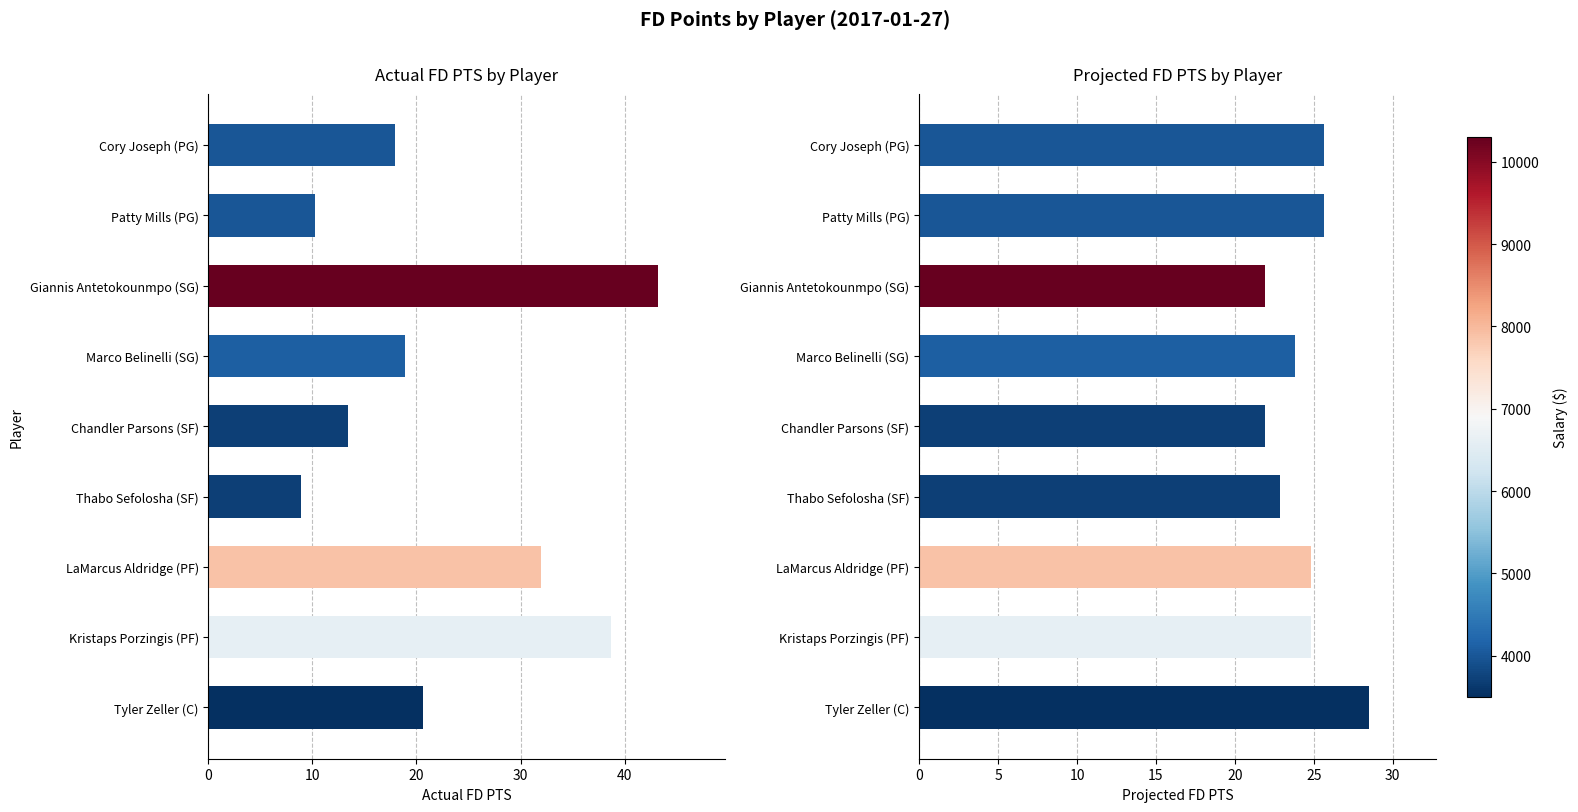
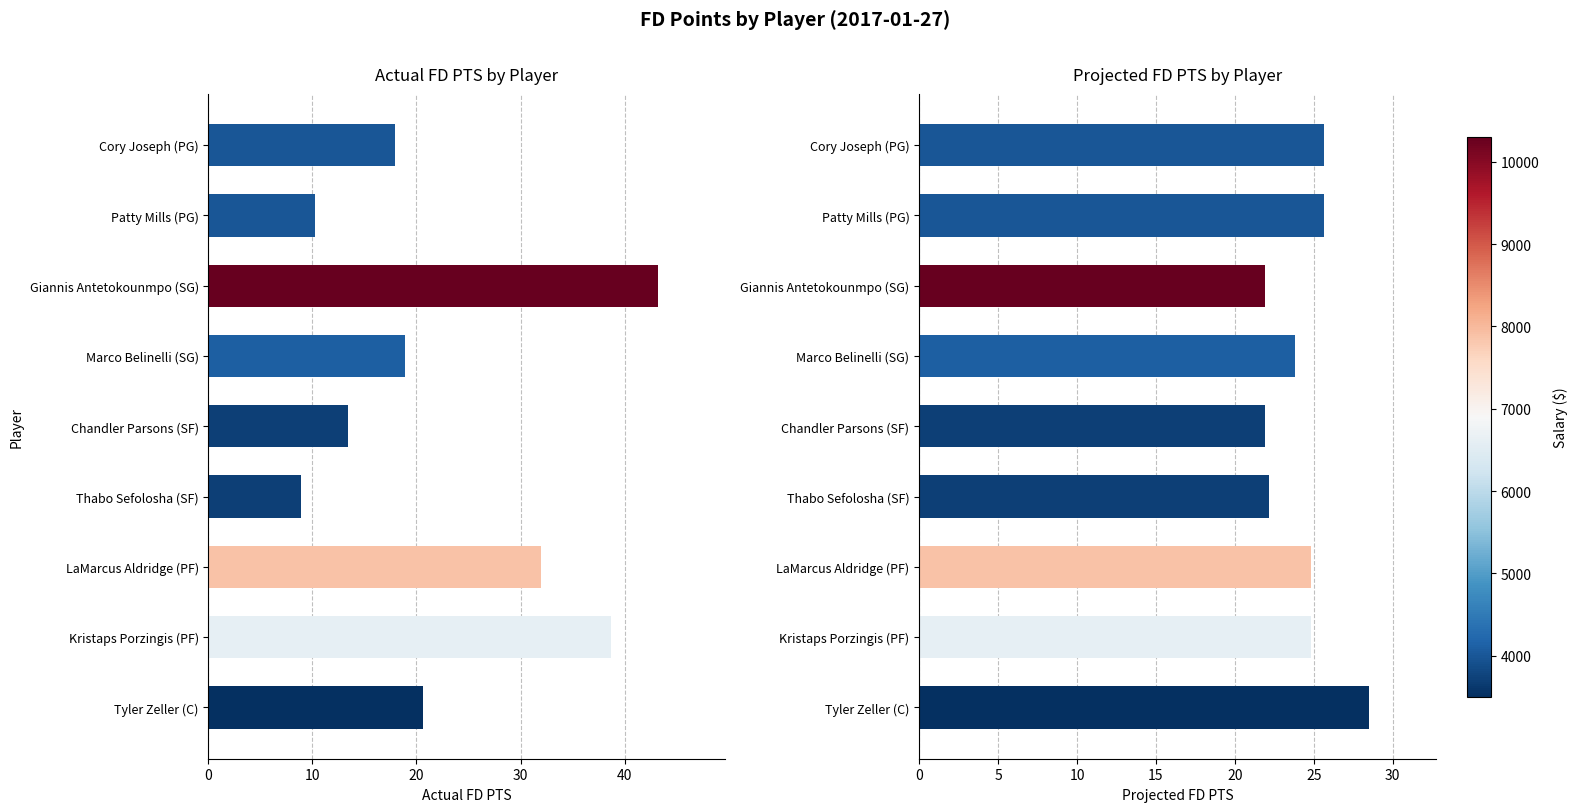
  {
    "Actual FD PTS by Player": {
      "Cory Joseph (PG)": 17.9,
      "Patty Mills (PG)": 10.2,
      "Giannis Antetokounmpo (SG)": 43.2,
      "Marco Belinelli (SG)": 18.9,
      "Chandler Parsons (SF)": 13.4,
      "Thabo Sefolosha (SF)": 8.9,
      "LaMarcus Aldridge (PF)": 32.0,
      "Kristaps Porzingis (PF)": 38.7,
      "Tyler Zeller (C)": 20.6
    },
    "Projected FD PTS by Player": {
      "Cory Joseph (PG)": 25.6,
      "Patty Mills (PG)": 25.6,
      "Giannis Antetokounmpo (SG)": 21.9,
      "Marco Belinelli (SG)": 23.8,
      "Chandler Parsons (SF)": 21.9,
-     "Thabo Sefolosha (SF)": 22.8,
+     "Thabo Sefolosha (SF)": 22.2,
      "LaMarcus Aldridge (PF)": 24.8,
      "Kristaps Porzingis (PF)": 24.8,
      "Tyler Zeller (C)": 28.5
    }
  }
